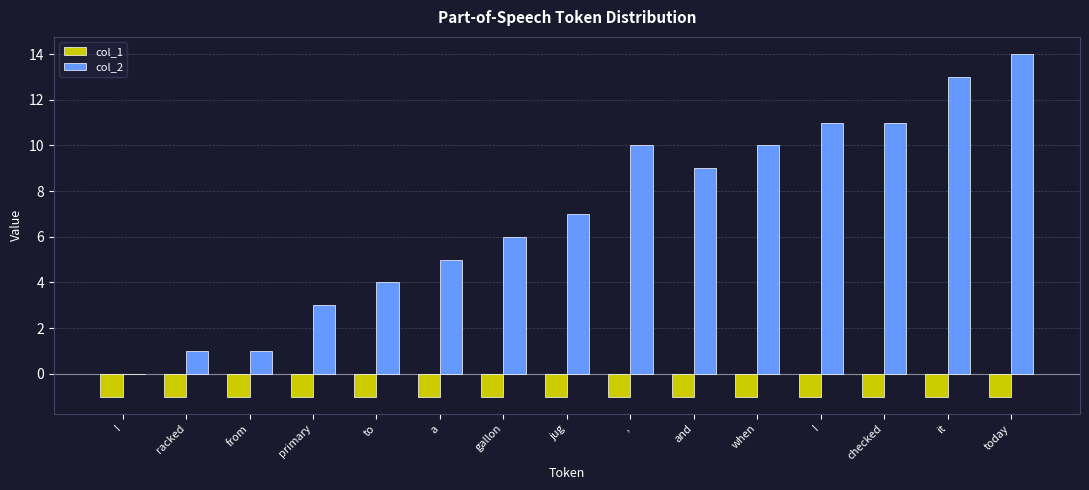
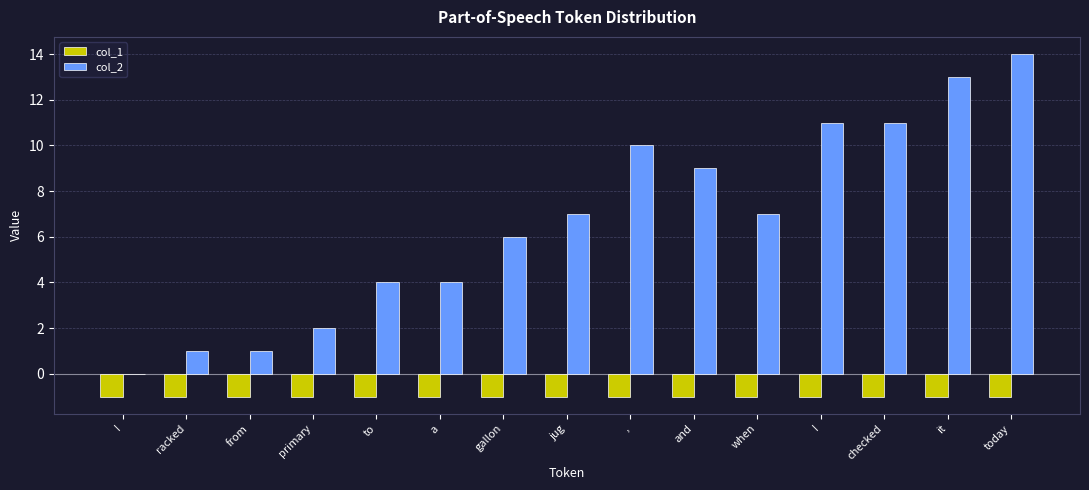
  {
    "col_1": {
      "racked": -1,
      "from": -1,
      "primary": -1,
      "to": -1,
      "a": -1,
      "gallon": -1,
      "jug": -1,
      ",": -1,
      "and": -1,
      "when": -1,
      "checked": -1,
      "it": -1,
      "today": -1
    },
    "col_2": {
      "racked": 1,
      "from": 1,
-     "primary": 3,
+     "primary": 2,
      "to": 4,
-     "a": 5,
+     "a": 4,
      "gallon": 6,
      "jug": 7,
      ",": 10,
      "and": 9,
-     "when": 10,
+     "when": 7,
      "checked": 11,
      "it": 13,
      "today": 14
    }
  }
